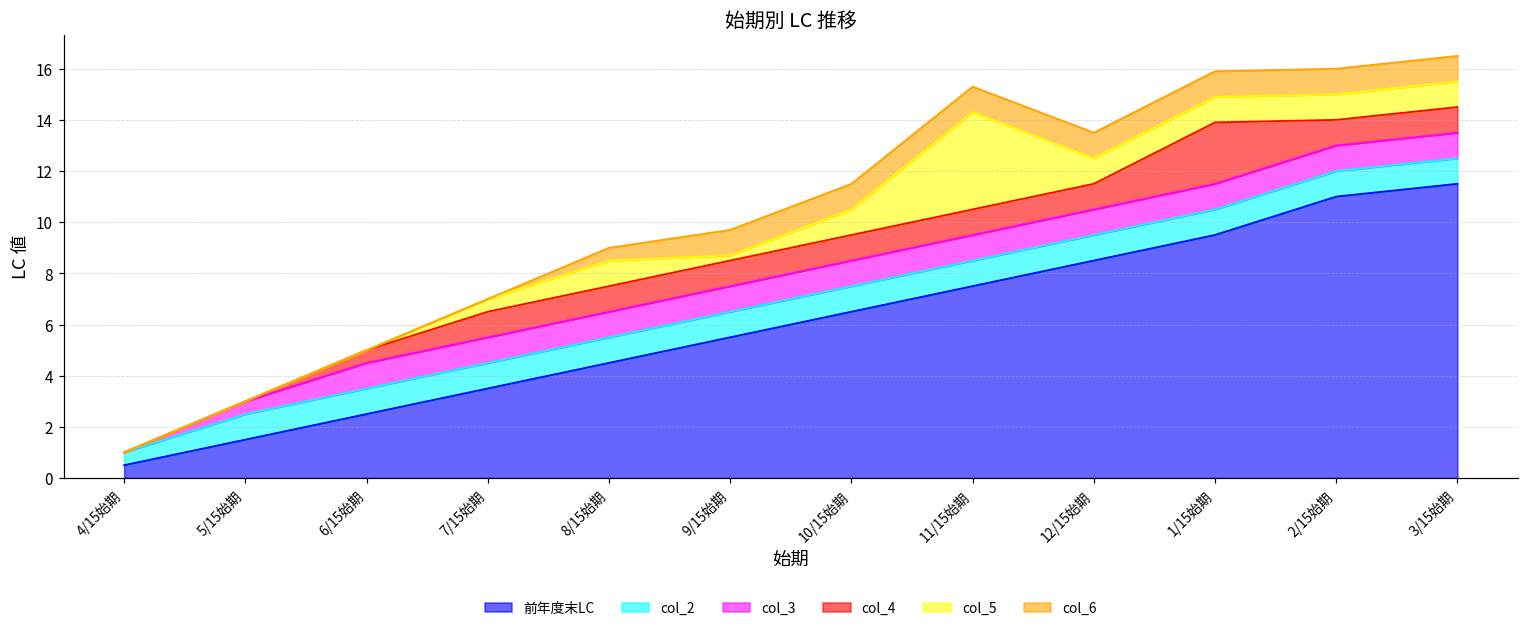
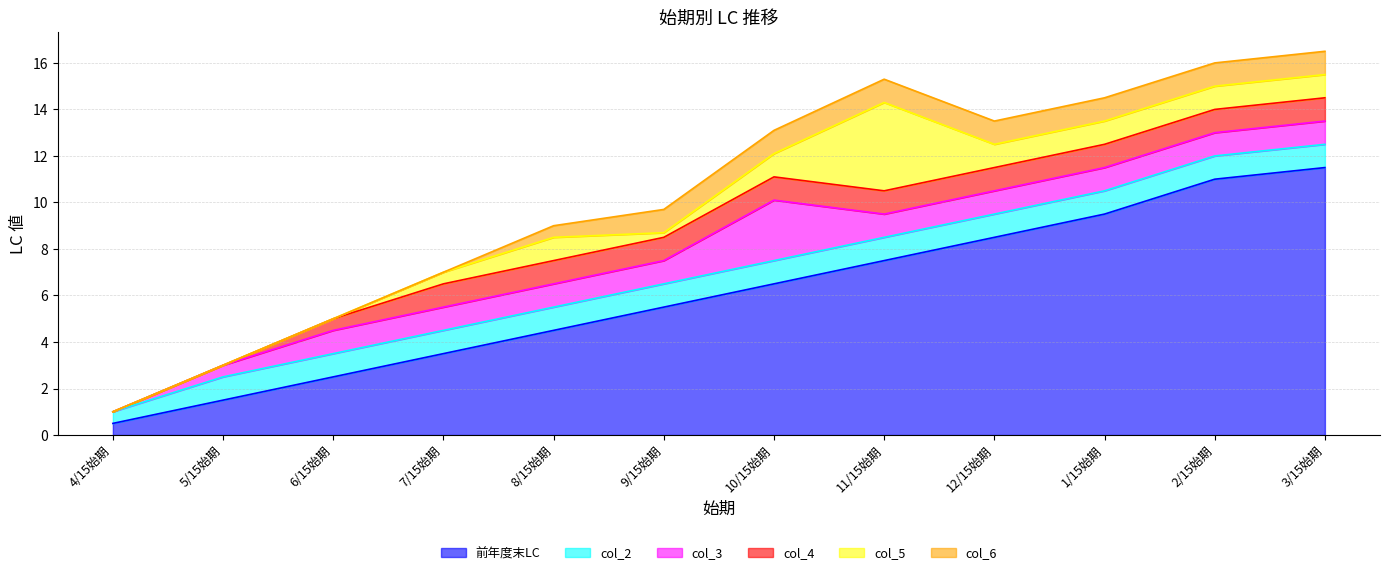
  {
    "前年度末LC": {
      "4/15始期": 0.5,
      "5/15始期": 1.5,
      "6/15始期": 2.5,
      "7/15始期": 3.5,
      "8/15始期": 4.5,
      "9/15始期": 5.5,
      "10/15始期": 6.5,
      "11/15始期": 7.5,
      "12/15始期": 8.5,
      "1/15始期": 9.5,
      "2/15始期": 11.0,
      "3/15始期": 11.5
    },
    "col_2": {
      "5/15始期": 1.0,
      "6/15始期": 1.0,
      "7/15始期": 1.0,
      "8/15始期": 1.0,
      "9/15始期": 1.0,
      "10/15始期": 1.0,
      "11/15始期": 1.0,
      "12/15始期": 1.0,
      "1/15始期": 1.0,
      "2/15始期": 1.0,
      "3/15始期": 1.0
    },
    "col_3": {
      "6/15始期": 1.0,
      "7/15始期": 1.0,
      "8/15始期": 1.0,
      "9/15始期": 1.0,
-     "10/15始期": 1.0,
+     "10/15始期": 2.6,
      "11/15始期": 1.0,
      "12/15始期": 1.0,
      "1/15始期": 1.0,
      "2/15始期": 1.0,
      "3/15始期": 1.0
    },
    "col_4": {
      "7/15始期": 1.0,
      "8/15始期": 1.0,
      "9/15始期": 1.0,
      "10/15始期": 1.0,
      "11/15始期": 1.0,
      "12/15始期": 1.0,
-     "1/15始期": 2.4,
+     "1/15始期": 1.0,
      "2/15始期": 1.0,
      "3/15始期": 1.0
    },
    "col_5": {
      "8/15始期": 1.0,
      "9/15始期": 0.2,
      "10/15始期": 1.0,
      "11/15始期": 3.8,
      "12/15始期": 1.0,
      "1/15始期": 1.0,
      "2/15始期": 1.0,
      "3/15始期": 1.0
    },
    "col_6": {
      "8/15始期": 0.5,
      "9/15始期": 1.0,
      "10/15始期": 1.0,
      "11/15始期": 1.0,
      "12/15始期": 1.0,
      "1/15始期": 1.0,
      "2/15始期": 1.0,
      "3/15始期": 1.0
    }
  }
